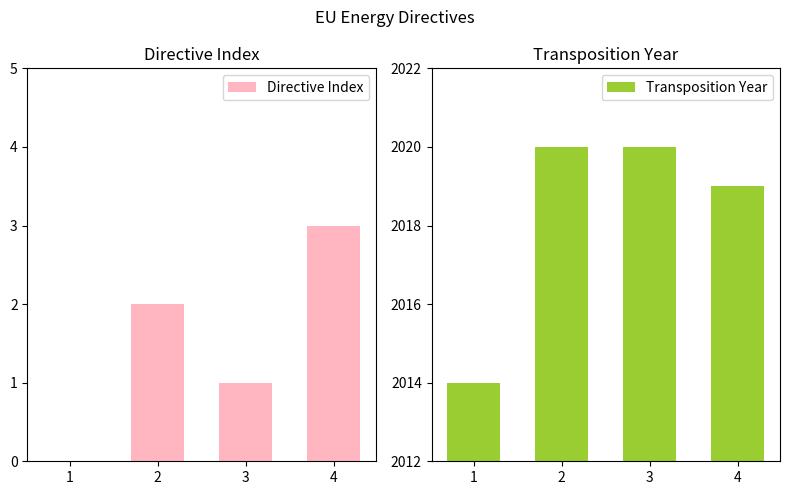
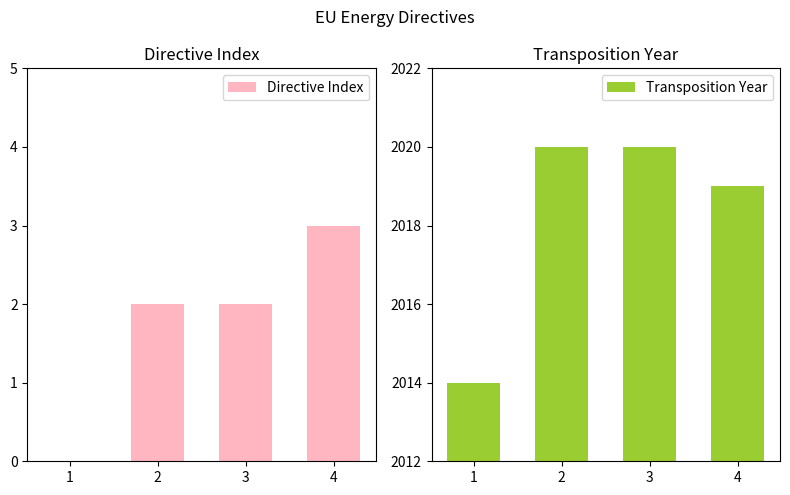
  {
    "Directive Index": {
      "1": 0,
      "2": 2,
-     "3": 1,
+     "3": 2,
      "4": 3
    },
    "Transposition Year": {
      "1": 2014.0,
      "2": 2020.0,
      "3": 2020.0,
      "4": 2019.0
    }
  }
